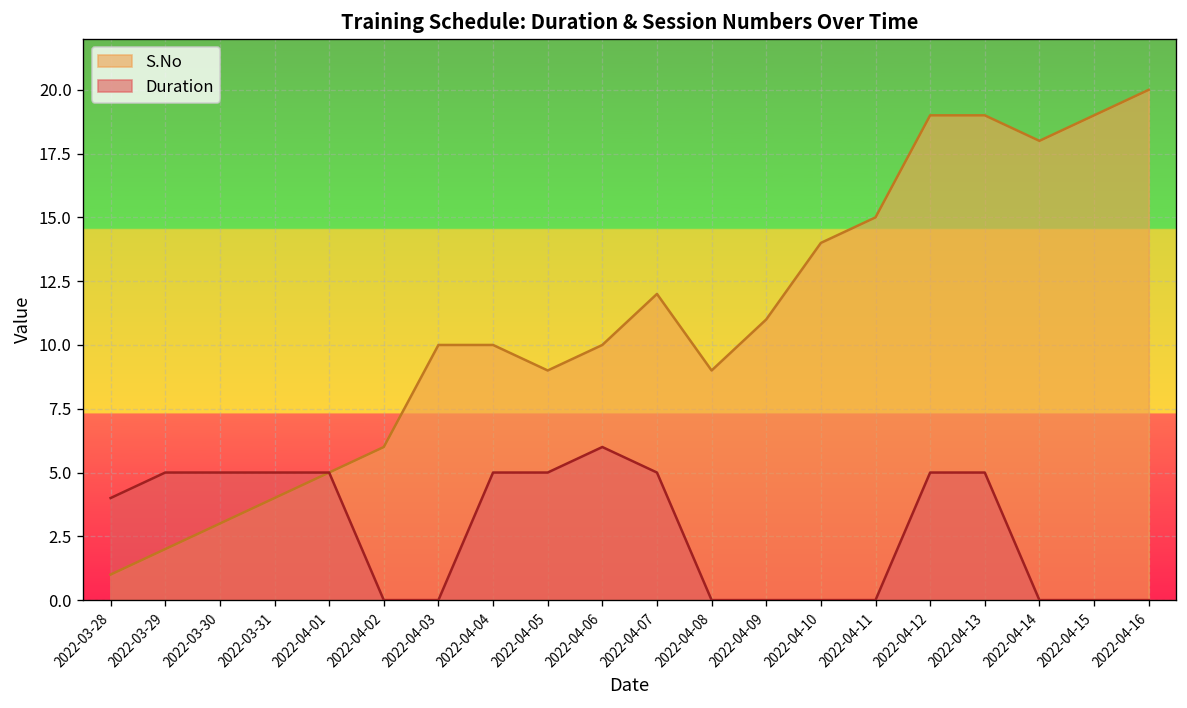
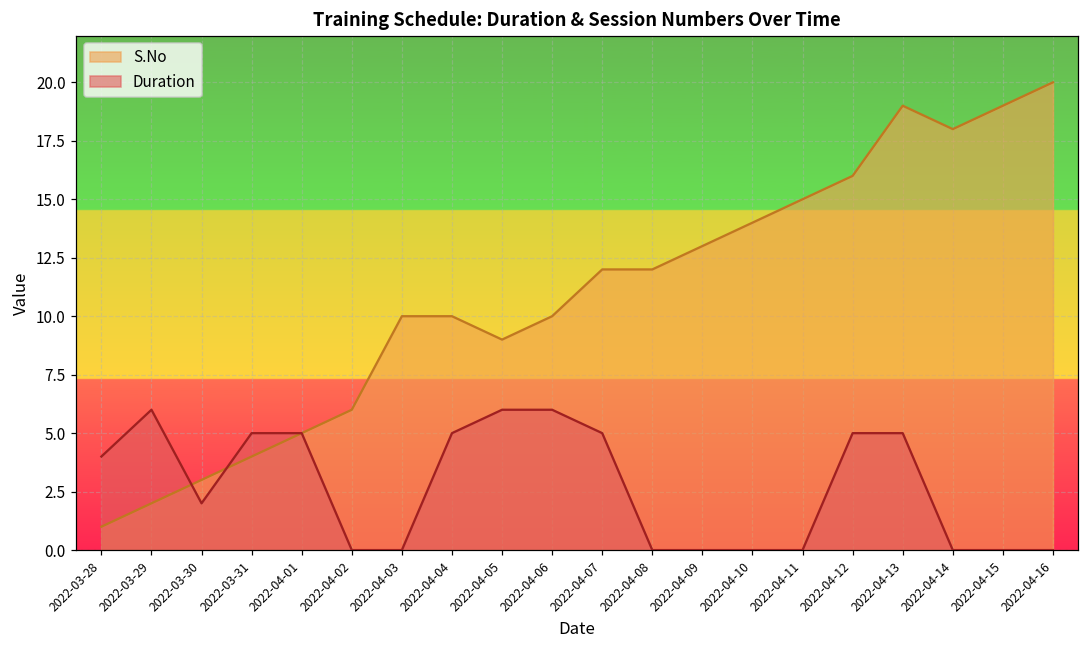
  {
    "S.No": {
      "2022-03-28": 1,
      "2022-03-29": 2,
      "2022-03-30": 3,
      "2022-03-31": 4,
      "2022-04-02": 6,
      "2022-04-03": 10,
      "2022-04-04": 10,
      "2022-04-05": 9,
      "2022-04-06": 10,
      "2022-04-07": 12,
-     "2022-04-08": 9,
-     "2022-04-09": 11,
+     "2022-04-08": 12,
+     "2022-04-09": 13,
      "2022-04-10": 14,
      "2022-04-11": 15,
-     "2022-04-12": 19,
+     "2022-04-12": 16,
      "2022-04-13": 19,
      "2022-04-14": 18,
      "2022-04-15": 19,
      "2022-04-16": 20
    },
    "Duration": {
      "2022-03-28": 4,
-     "2022-03-29": 5,
-     "2022-03-30": 5,
+     "2022-03-29": 6,
+     "2022-03-30": 2,
      "2022-03-31": 5,
      "2022-04-02": 0,
      "2022-04-03": 0,
      "2022-04-04": 5,
-     "2022-04-05": 5,
+     "2022-04-05": 6,
      "2022-04-06": 6,
      "2022-04-07": 5,
      "2022-04-08": 0,
      "2022-04-09": 0,
      "2022-04-10": 0,
      "2022-04-11": 0,
      "2022-04-12": 5,
      "2022-04-13": 5,
      "2022-04-14": 0,
      "2022-04-15": 0,
      "2022-04-16": 0
    }
  }
